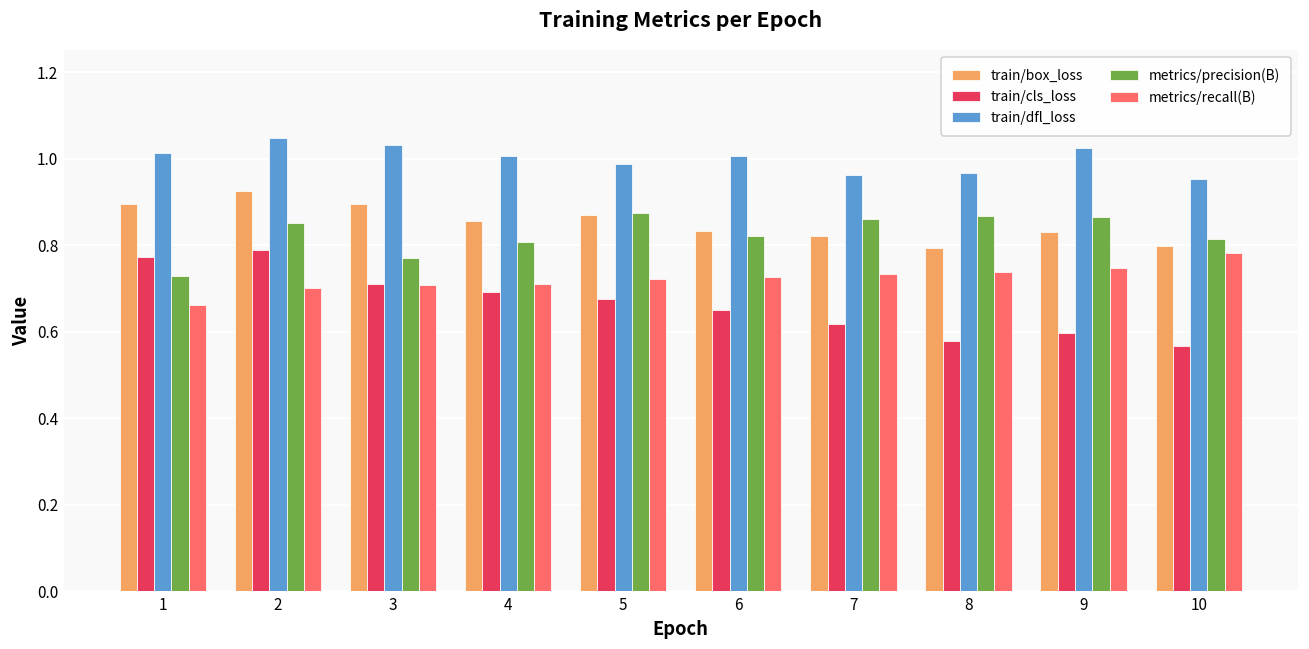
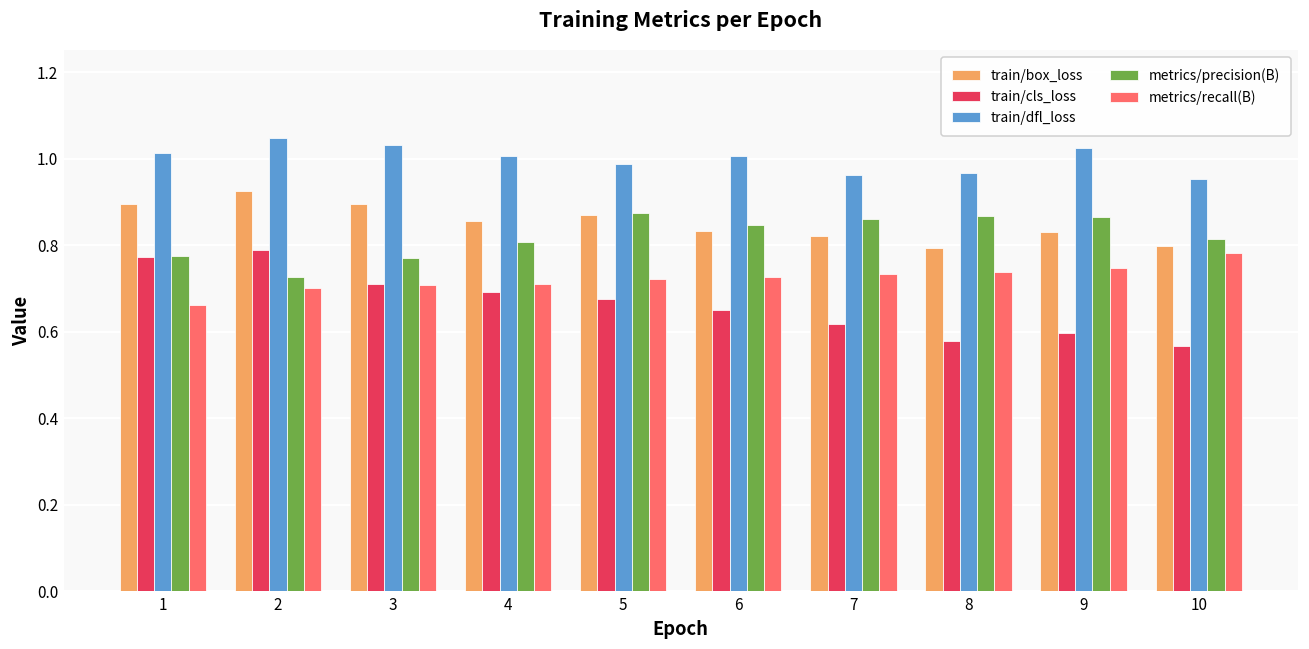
  {
    "train/dfl_loss": {
      "1": 1.01,
      "2": 1.05,
      "3": 1.03,
      "4": 1.01,
      "5": 0.99,
      "6": 1.01,
      "7": 0.96,
      "8": 0.97,
      "9": 1.02,
      "10": 0.95
    },
    "metrics/precision(B)": {
-     "1": 0.73,
-     "2": 0.85,
+     "1": 0.77,
+     "2": 0.73,
      "3": 0.77,
      "4": 0.81,
      "5": 0.88,
-     "6": 0.82,
+     "6": 0.85,
      "7": 0.86,
      "8": 0.87,
      "9": 0.86,
      "10": 0.81
    }
  }
